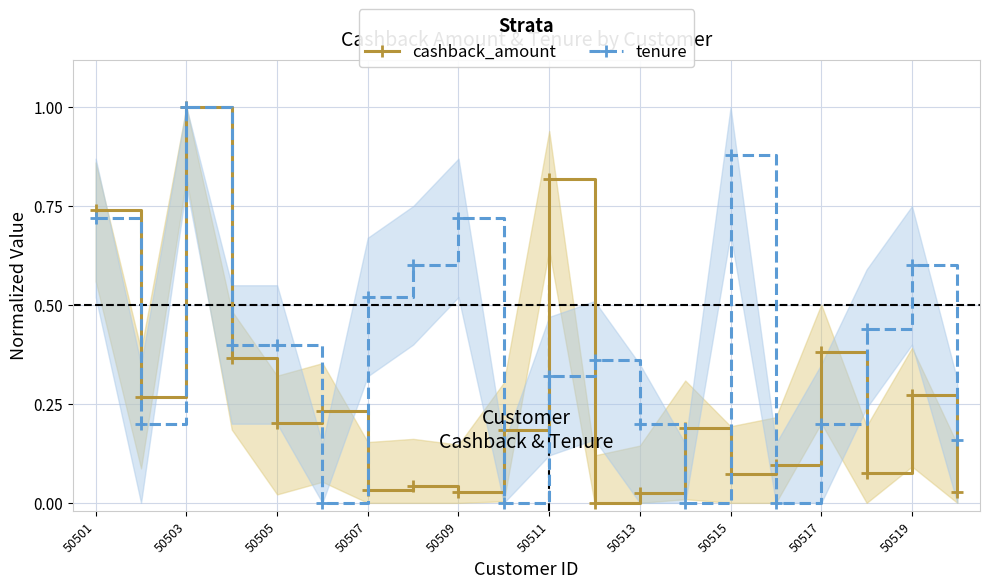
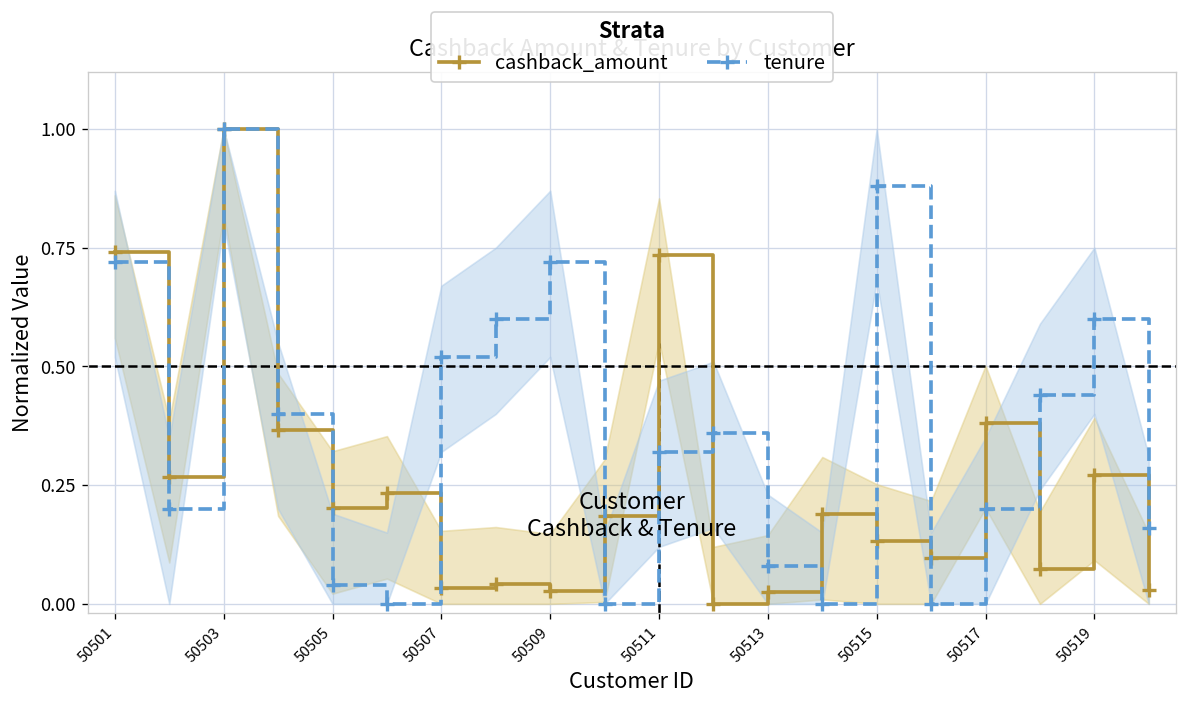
  {
    "cashback_amount": {
      "50501": 0.74,
      "50505": 0.20,
      "50507": 0.03,
      "50509": 0.03,
-     "50511": 0.82,
+     "50511": 0.73,
      "50513": 0.02,
-     "50515": 0.07,
+     "50515": 0.13,
      "50517": 0.38,
      "50519": 0.27
    },
    "tenure": {
      "50501": 0.72,
-     "50505": 0.40,
+     "50505": 0.04,
      "50507": 0.52,
      "50509": 0.72,
      "50511": 0.32,
-     "50513": 0.20,
+     "50513": 0.08,
      "50515": 0.88,
      "50517": 0.20,
      "50519": 0.60
    }
  }
